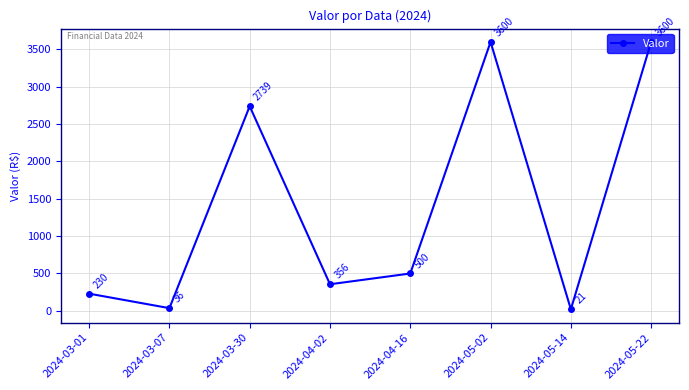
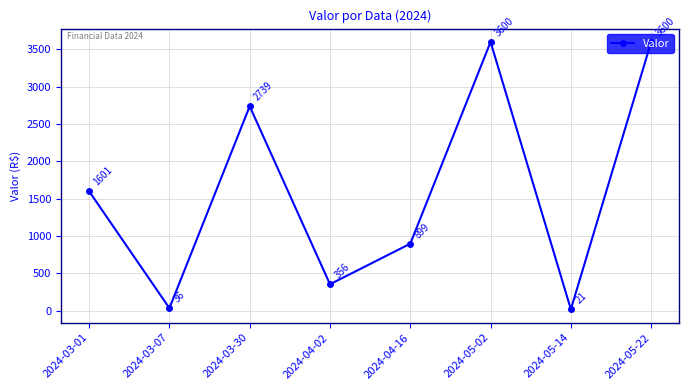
  {
-   "2024-03-01": 230,
+   "2024-03-01": 1601,
    "2024-03-07": 36,
    "2024-03-30": 2739,
    "2024-04-02": 356,
-   "2024-04-16": 500,
+   "2024-04-16": 899,
    "2024-05-02": 3600,
    "2024-05-14": 21
  }
